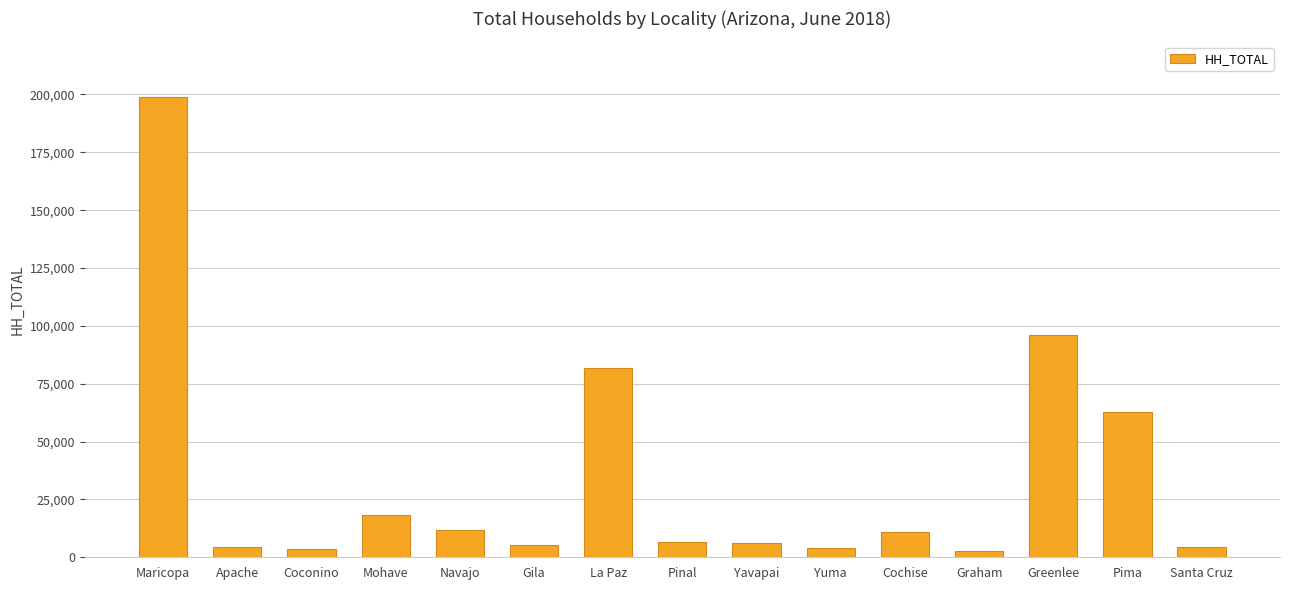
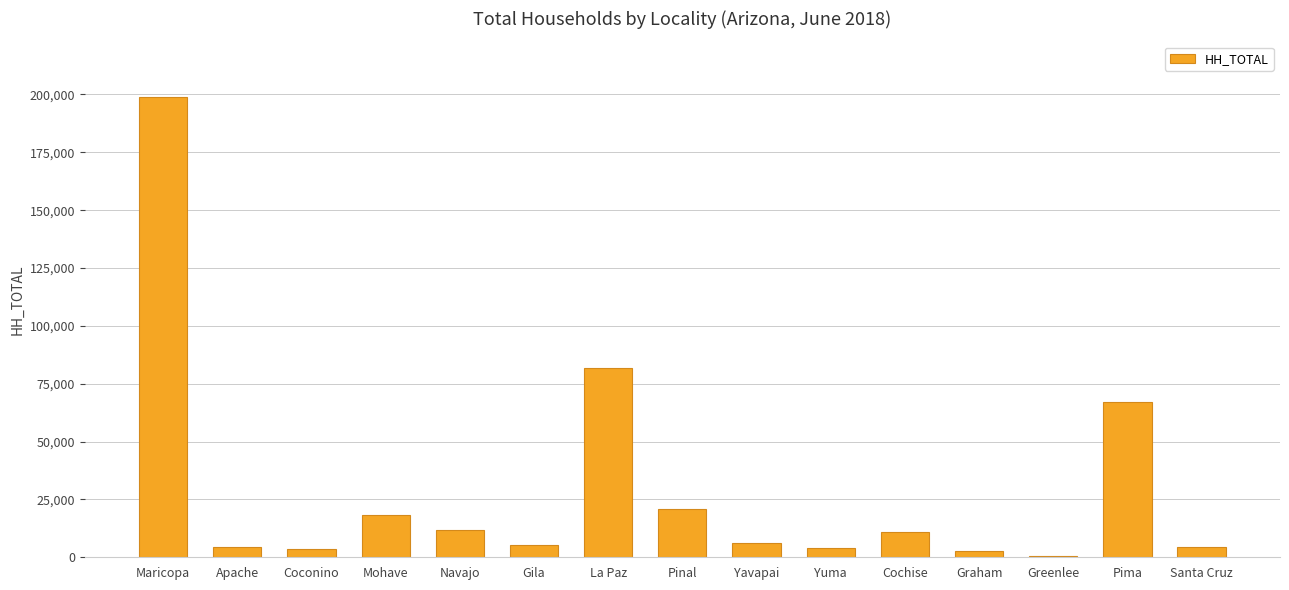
  {
    "Maricopa": "199,000",
    "Apache": "4,000",
    "Coconino": "4,000",
    "Mohave": "18,000",
    "Navajo": "12,000",
    "Gila": "5,000",
    "La Paz": "82,000",
-   "Pinal": "6,000",
+   "Pinal": "21,000",
    "Yavapai": "6,000",
    "Yuma": "4,000",
    "Cochise": "11,000",
    "Graham": "3,000",
-   "Greenlee": "96,000",
-   "Pima": "63,000",
+   "Greenlee": "0",
+   "Pima": "67,000",
    "Santa Cruz": "5,000"
  }
